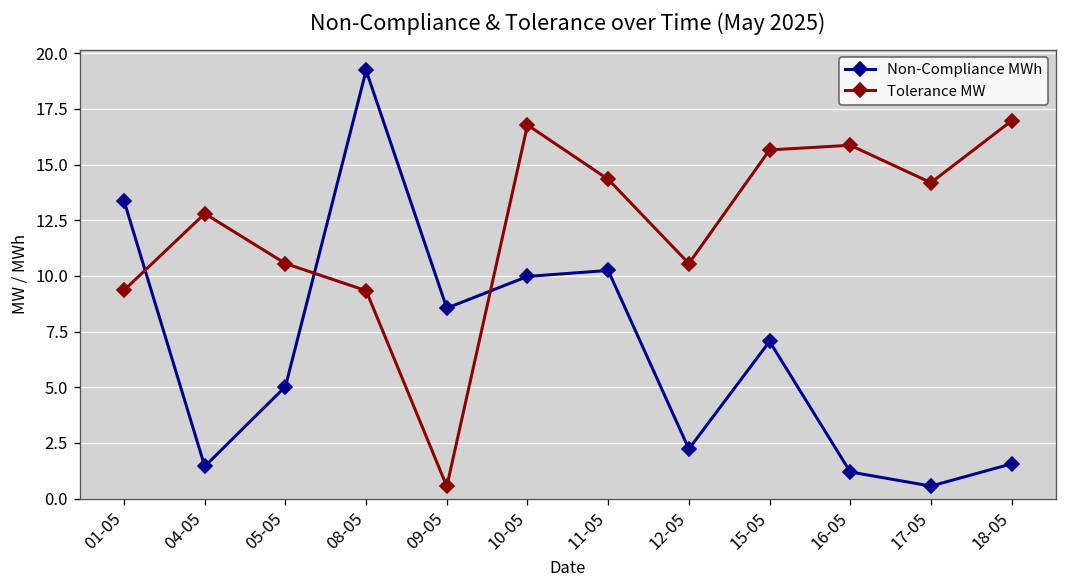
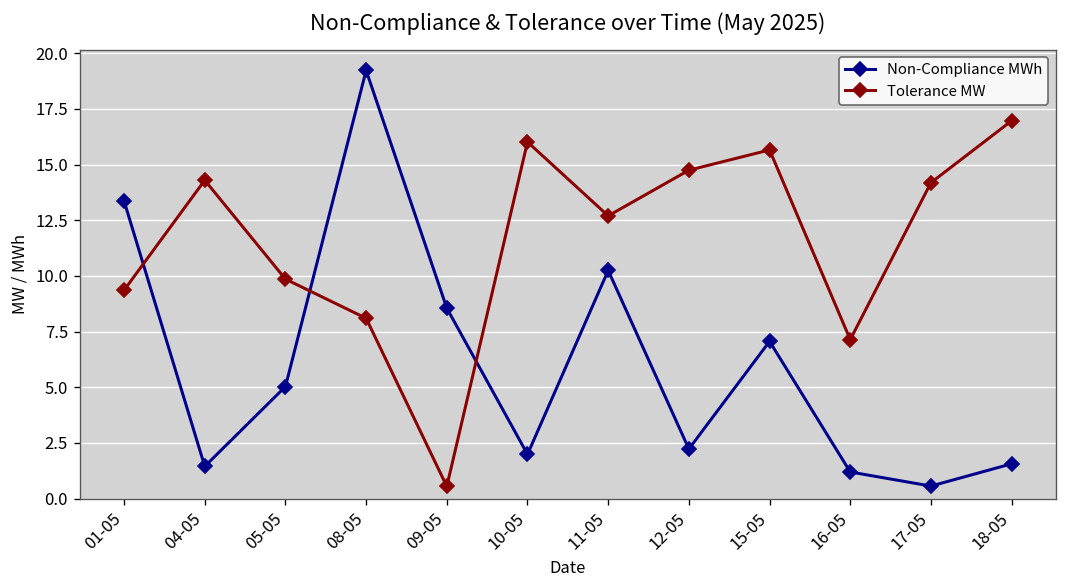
  {
    "Non-Compliance MWh": {
      "01-05": 13.4,
      "04-05": 1.5,
      "05-05": 5.0,
      "08-05": 19.2,
      "09-05": 8.6,
-     "10-05": 10.0,
+     "10-05": 2.0,
      "11-05": 10.2,
      "12-05": 2.2,
      "15-05": 7.1,
      "16-05": 1.2,
      "17-05": 0.6,
      "18-05": 1.6
    },
    "Tolerance MW": {
      "01-05": 9.4,
-     "04-05": 12.8,
-     "05-05": 10.6,
-     "08-05": 9.3,
+     "04-05": 14.3,
+     "05-05": 9.9,
+     "08-05": 8.1,
      "09-05": 0.6,
-     "10-05": 16.8,
-     "11-05": 14.3,
-     "12-05": 10.6,
+     "10-05": 16.0,
+     "11-05": 12.7,
+     "12-05": 14.8,
      "15-05": 15.7,
-     "16-05": 15.9,
+     "16-05": 7.1,
      "17-05": 14.2,
      "18-05": 17.0
    }
  }
